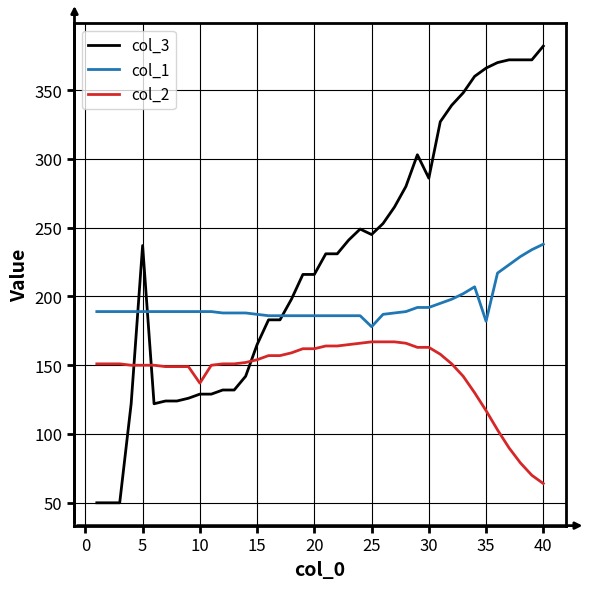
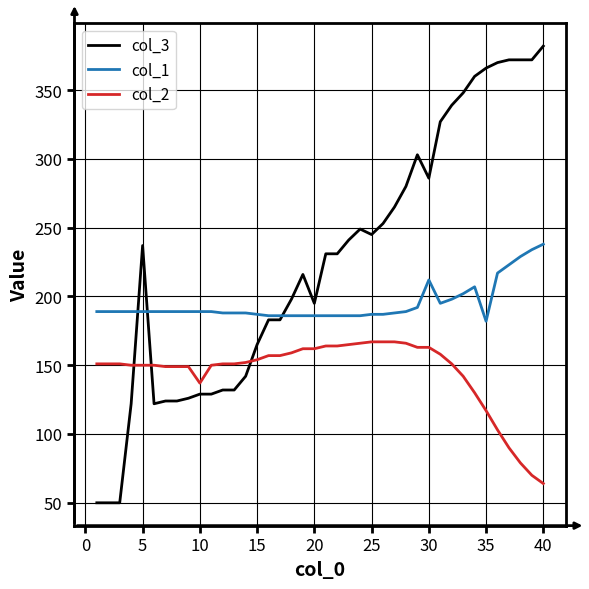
  {
    "col_3": {
      "5": 237,
      "10": 129,
      "15": 165,
-     "20": 216,
+     "20": 195,
      "25": 245,
      "30": 286,
      "35": 366,
      "40": 382
    },
    "col_1": {
      "5": 189,
      "10": 189,
      "15": 187,
      "20": 186,
-     "25": 178,
-     "30": 192,
+     "25": 187,
+     "30": 212,
      "35": 182,
      "40": 238
    },
    "col_2": {
      "5": 150,
      "10": 137,
      "15": 154,
      "20": 162,
      "25": 167,
      "30": 163,
      "35": 117,
      "40": 64
    }
  }
